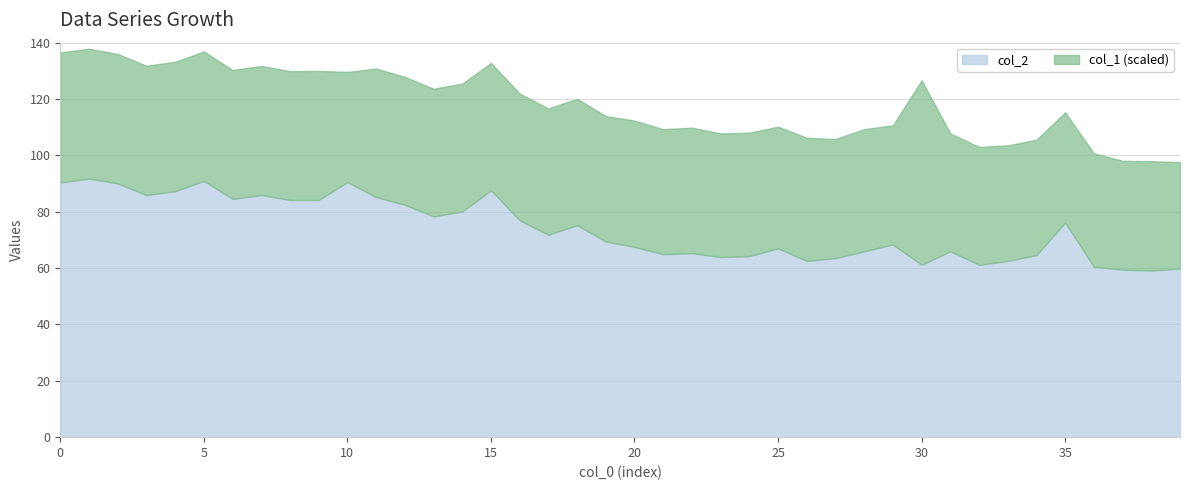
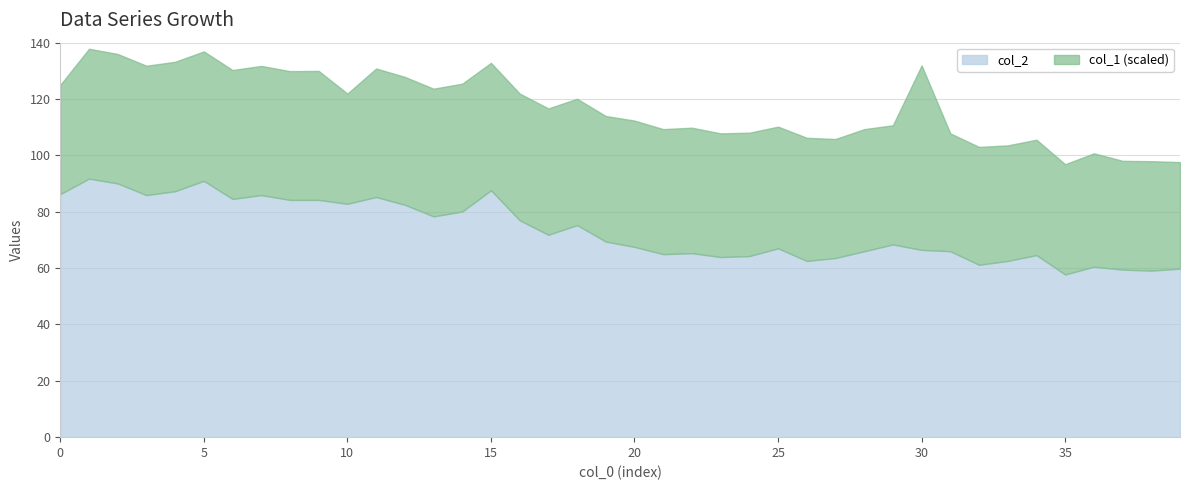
  {
    "col_2": {
-     "0": 90,
+     "0": 86,
      "5": 91,
-     "10": 91,
+     "10": 83,
      "15": 88,
      "20": 68,
      "25": 67,
-     "30": 61,
-     "35": 76
+     "30": 66,
+     "35": 58
    },
    "col_1 (scaled)": {
-     "0": 46,
+     "0": 39,
      "5": 46,
      "10": 39,
      "15": 45,
      "20": 45,
      "25": 43,
      "30": 65,
      "35": 39
    }
  }
